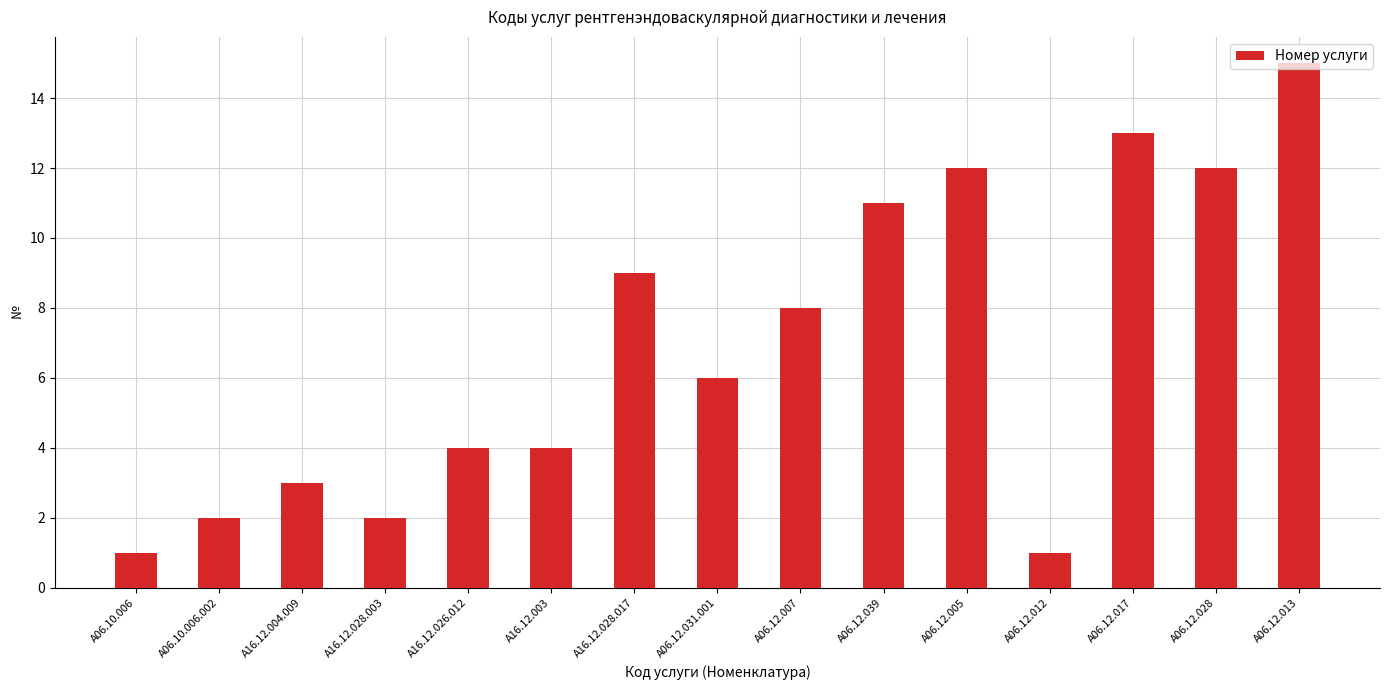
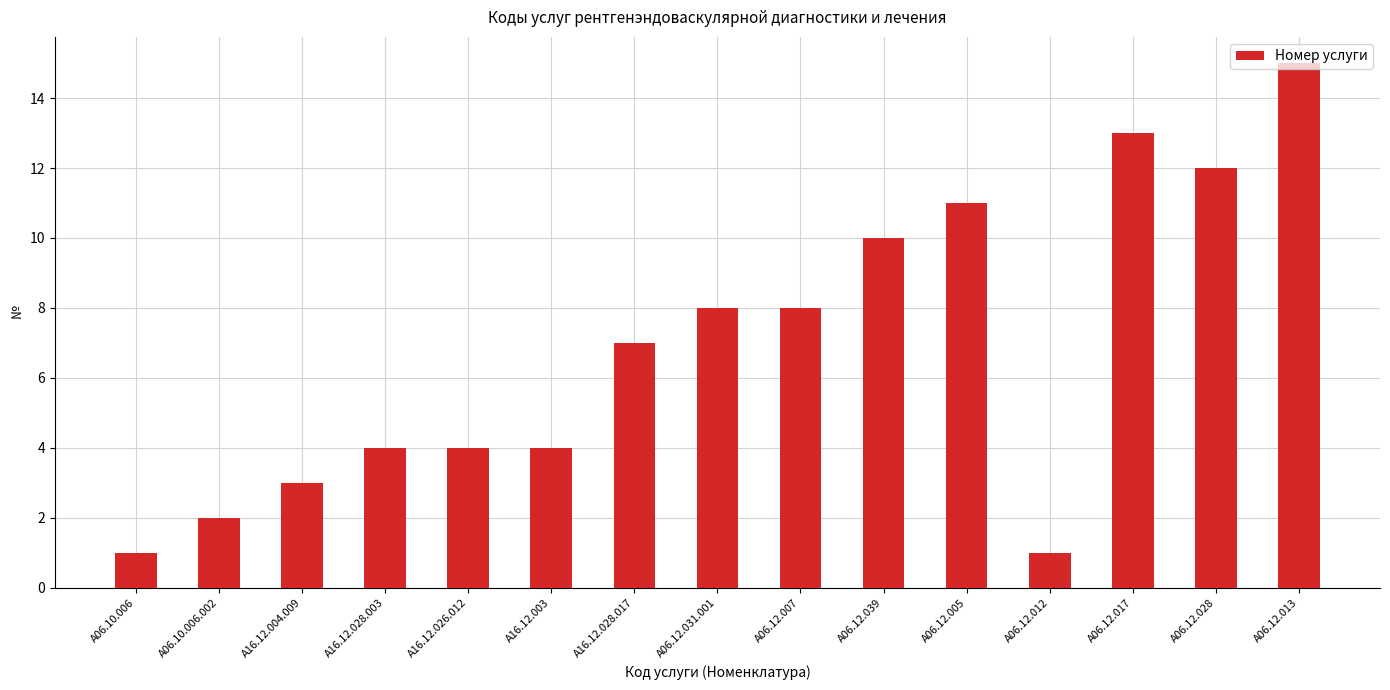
  {
    "A06.10.006": 1,
    "A06.10.006.002": 2,
    "A16.12.004.009": 3,
-   "A16.12.028.003": 2,
+   "A16.12.028.003": 4,
    "A16.12.026.012": 4,
    "A16.12.003": 4,
-   "A16.12.028.017": 9,
-   "A06.12.031.001": 6,
+   "A16.12.028.017": 7,
+   "A06.12.031.001": 8,
    "A06.12.007": 8,
-   "A06.12.039": 11,
-   "A06.12.005": 12,
+   "A06.12.039": 10,
+   "A06.12.005": 11,
    "A06.12.012": 1,
    "A06.12.017": 13,
    "A06.12.028": 12
  }
